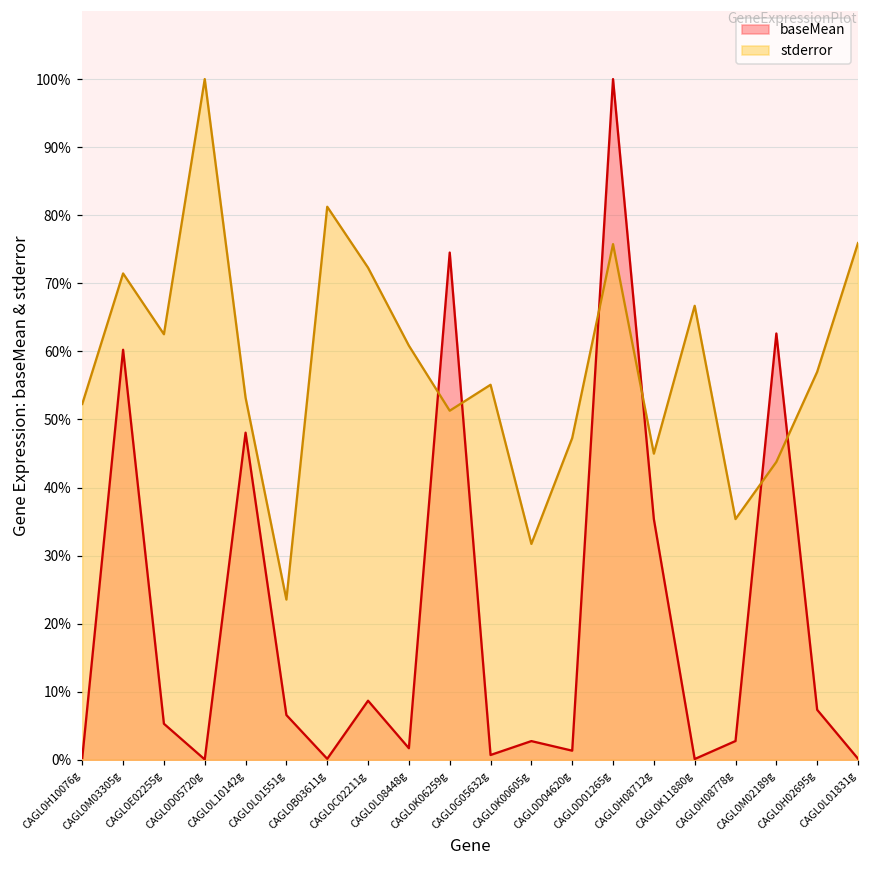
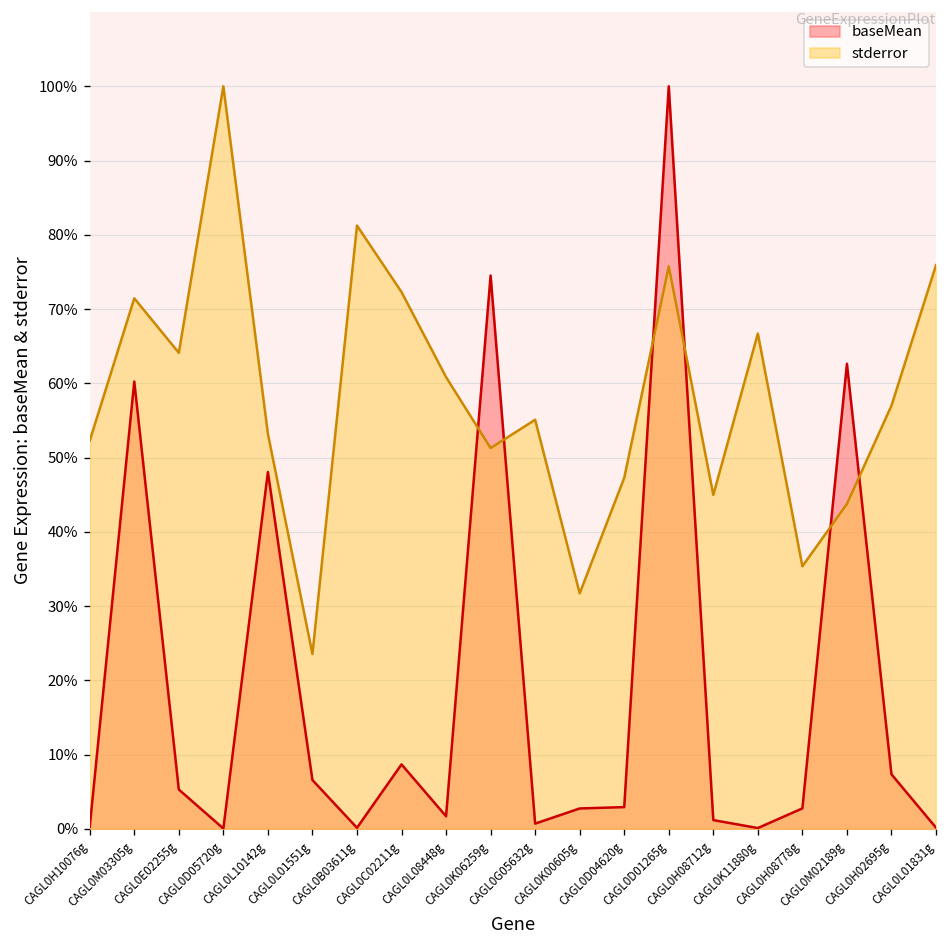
  {
    "baseMean": {
      "CAGL0H10076g": "0%",
      "CAGL0M03305g": "60%",
      "CAGL0E02255g": "5%",
      "CAGL0D05720g": "0%",
      "CAGL0L10142g": "48%",
      "CAGL0L01551g": "7%",
      "CAGL0B03611g": "0%",
      "CAGL0C02211g": "9%",
      "CAGL0L08448g": "2%",
      "CAGL0K06259g": "75%",
      "CAGL0G05632g": "1%",
      "CAGL0K00605g": "3%",
-     "CAGL0D04620g": "1%",
+     "CAGL0D04620g": "3%",
      "CAGL0D01265g": "100%",
-     "CAGL0H08712g": "35%",
+     "CAGL0H08712g": "1%",
      "CAGL0K11880g": "0%",
      "CAGL0H08778g": "3%",
      "CAGL0M02189g": "63%",
      "CAGL0H02695g": "7%",
      "CAGL0L01831g": "0%"
    },
    "stderror": {
      "CAGL0H10076g": "52%",
      "CAGL0M03305g": "71%",
-     "CAGL0E02255g": "63%",
+     "CAGL0E02255g": "64%",
      "CAGL0D05720g": "100%",
      "CAGL0L10142g": "53%",
      "CAGL0L01551g": "24%",
      "CAGL0B03611g": "81%",
      "CAGL0C02211g": "72%",
      "CAGL0L08448g": "61%",
      "CAGL0K06259g": "51%",
      "CAGL0G05632g": "55%",
      "CAGL0K00605g": "32%",
      "CAGL0D04620g": "47%",
      "CAGL0D01265g": "76%",
      "CAGL0H08712g": "45%",
      "CAGL0K11880g": "67%",
      "CAGL0H08778g": "35%",
      "CAGL0M02189g": "44%",
      "CAGL0H02695g": "57%",
      "CAGL0L01831g": "76%"
    }
  }
